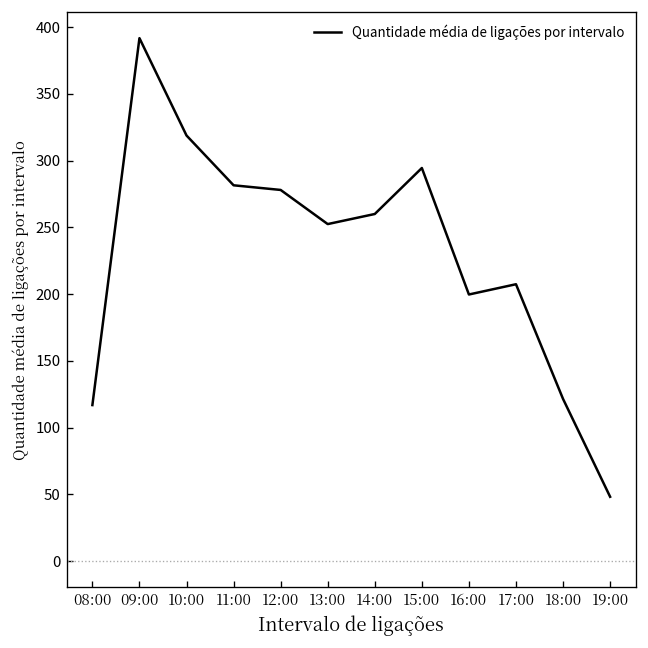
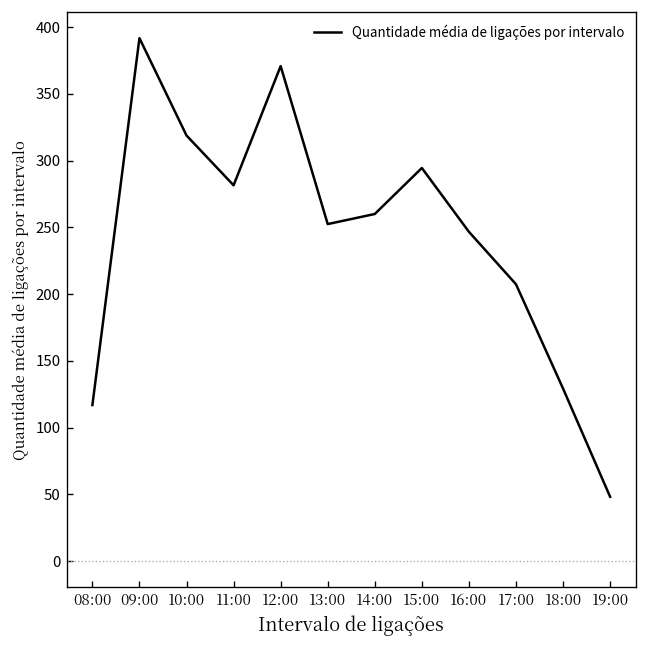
  {
    "08:00": 117,
    "09:00": 392,
    "10:00": 319,
    "11:00": 282,
-   "12:00": 278,
+   "12:00": 371,
    "13:00": 253,
    "14:00": 260,
    "15:00": 295,
-   "16:00": 200,
+   "16:00": 247,
    "17:00": 207,
-   "18:00": 122,
+   "18:00": 129,
    "19:00": 48
  }
